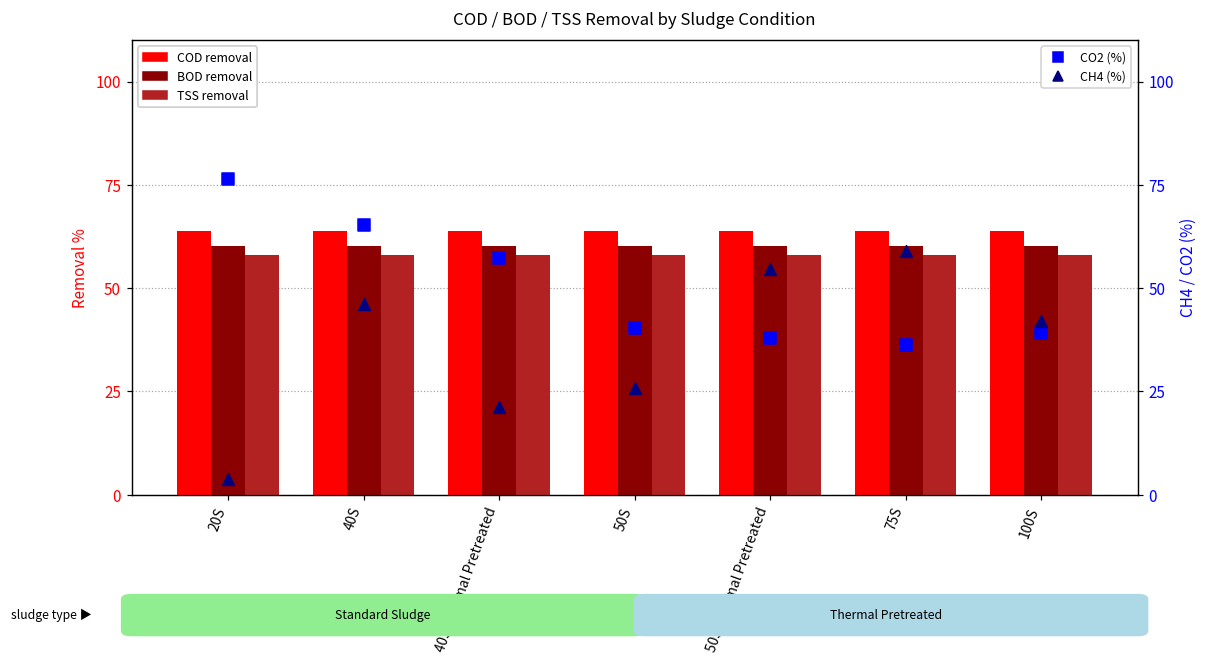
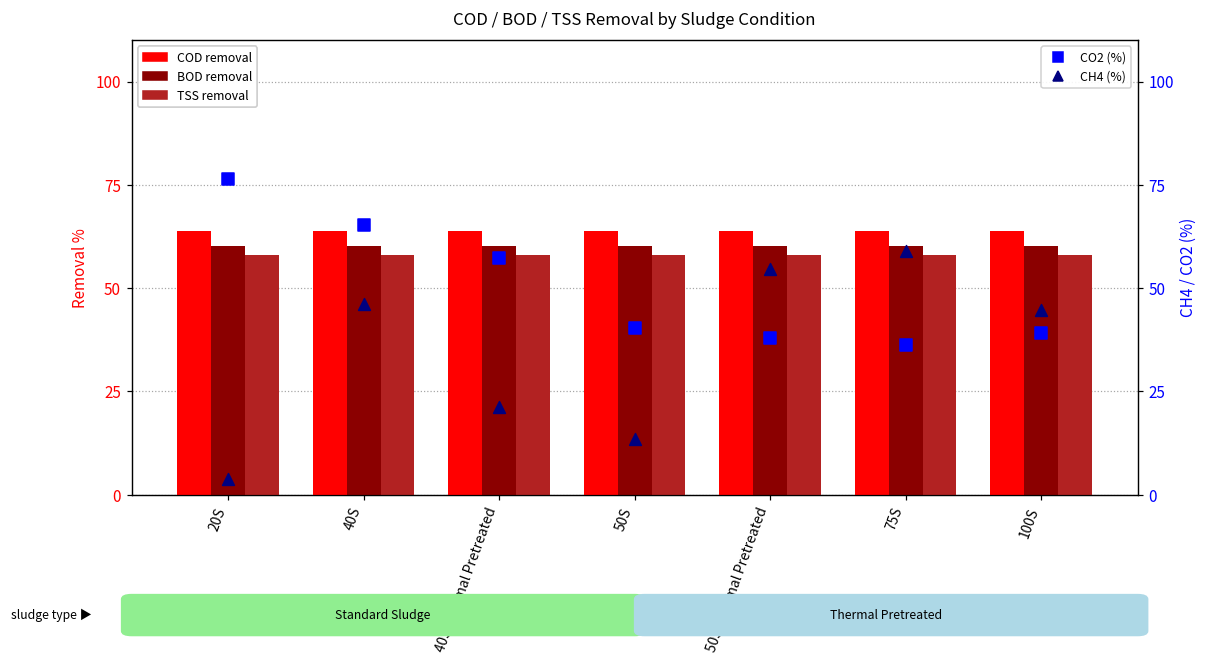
  {
    "COD removal": {
      "20S": 64,
      "40S": 64,
      "40S Thermal Pretreated": 64,
      "50S": 64,
      "50S Thermal Pretreated": 64,
      "75S": 64,
      "100S": 64
    },
    "BOD removal": {
      "20S": 60,
      "40S": 60,
      "40S Thermal Pretreated": 60,
      "50S": 60,
      "50S Thermal Pretreated": 60,
      "75S": 60,
      "100S": 60
    },
    "TSS removal": {
      "20S": 58,
      "40S": 58,
      "40S Thermal Pretreated": 58,
      "50S": 58,
      "50S Thermal Pretreated": 58,
      "75S": 58,
      "100S": 58
    },
    "CH4 (%)": {
-     "50S": 26,
-     "100S": 42
+     "50S": 13,
+     "100S": 45
    }
  }
